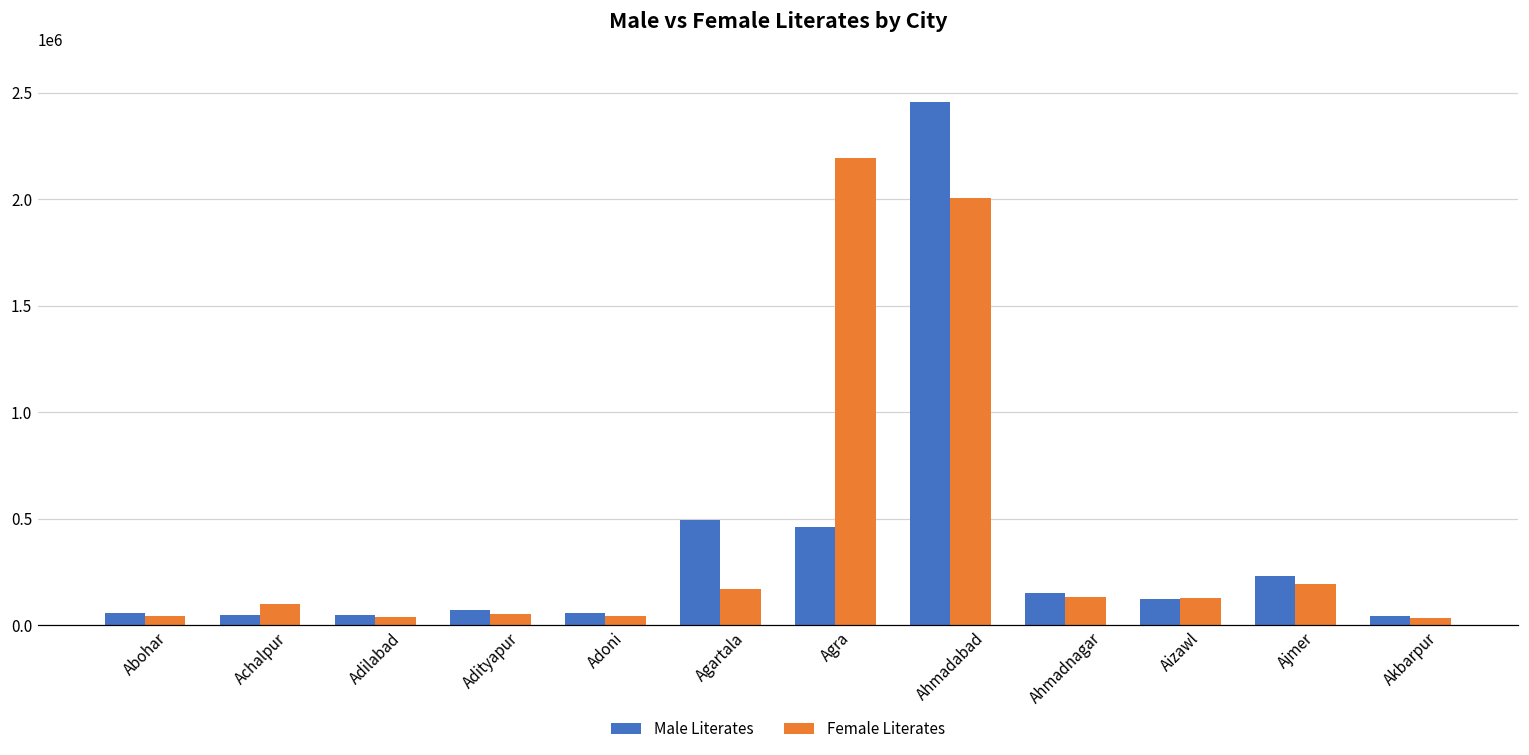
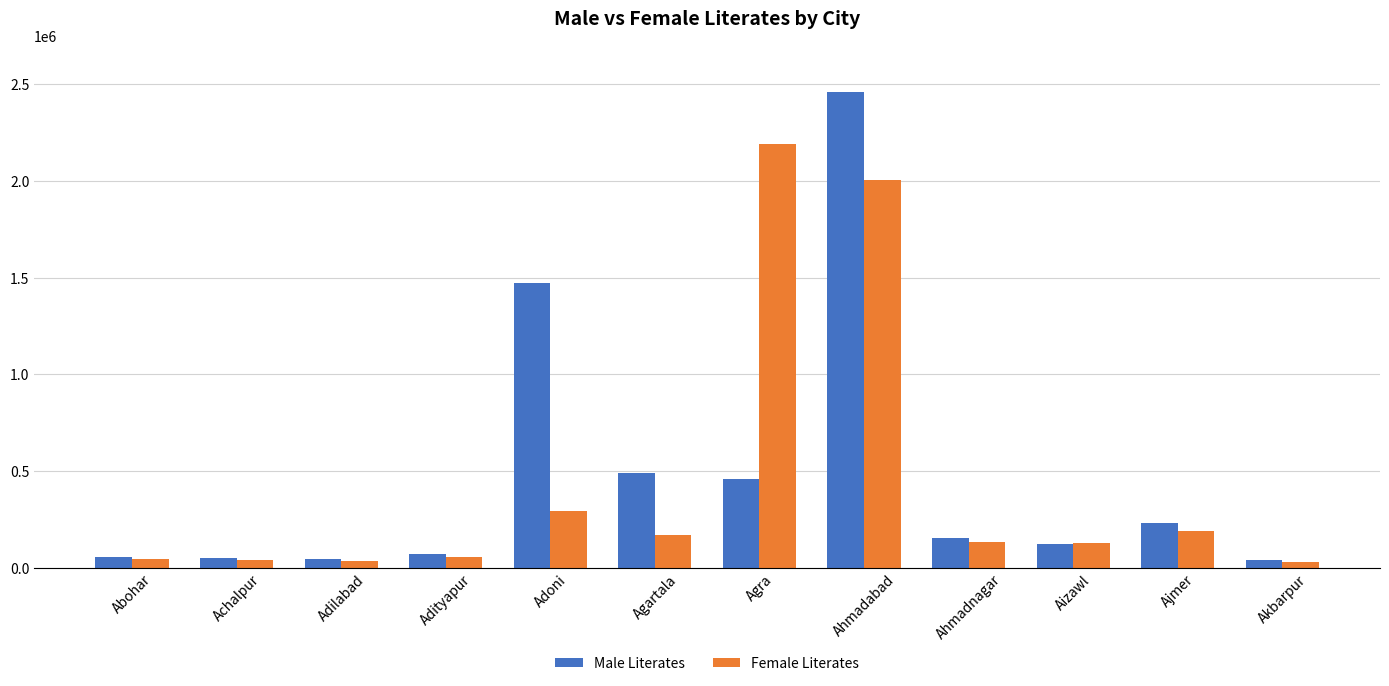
  {
    "Male Literates": {
      "Abohar": 60000,
      "Achalpur": 50000,
      "Adilabad": 50000,
      "Adityapur": 70000,
-     "Adoni": 60000,
+     "Adoni": 1470000,
      "Agartala": 490000,
      "Agra": 460000,
      "Ahmadabad": 2460000,
      "Ahmadnagar": 150000,
      "Aizawl": 130000,
      "Ajmer": 230000,
      "Akbarpur": 40000
    },
    "Female Literates": {
      "Abohar": 40000,
-     "Achalpur": 100000,
+     "Achalpur": 40000,
      "Adilabad": 40000,
      "Adityapur": 50000,
-     "Adoni": 50000,
+     "Adoni": 290000,
      "Agartala": 170000,
      "Agra": 2190000,
      "Ahmadabad": 2000000,
      "Ahmadnagar": 130000,
      "Aizawl": 130000,
      "Ajmer": 190000,
      "Akbarpur": 30000
    }
  }
